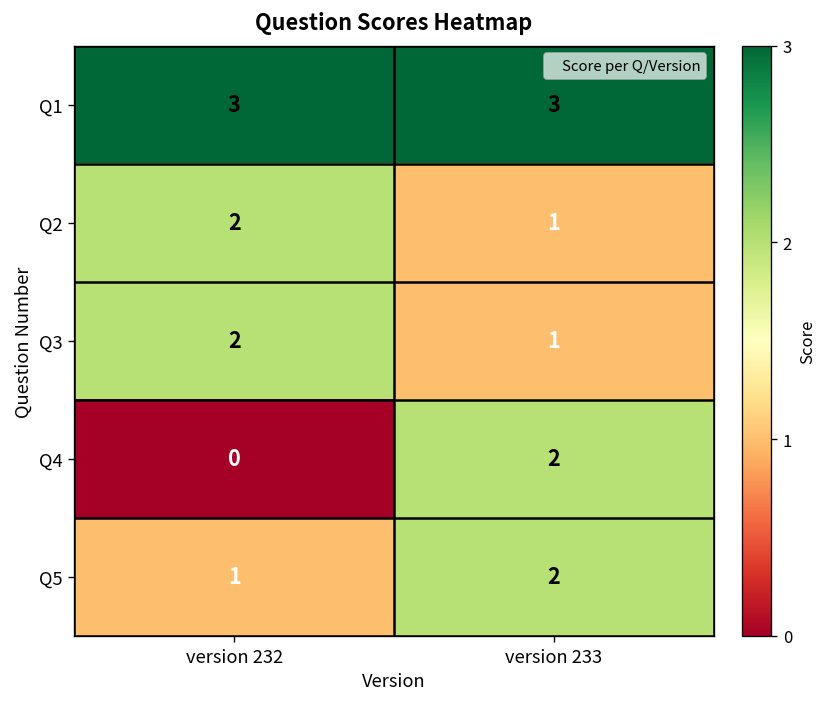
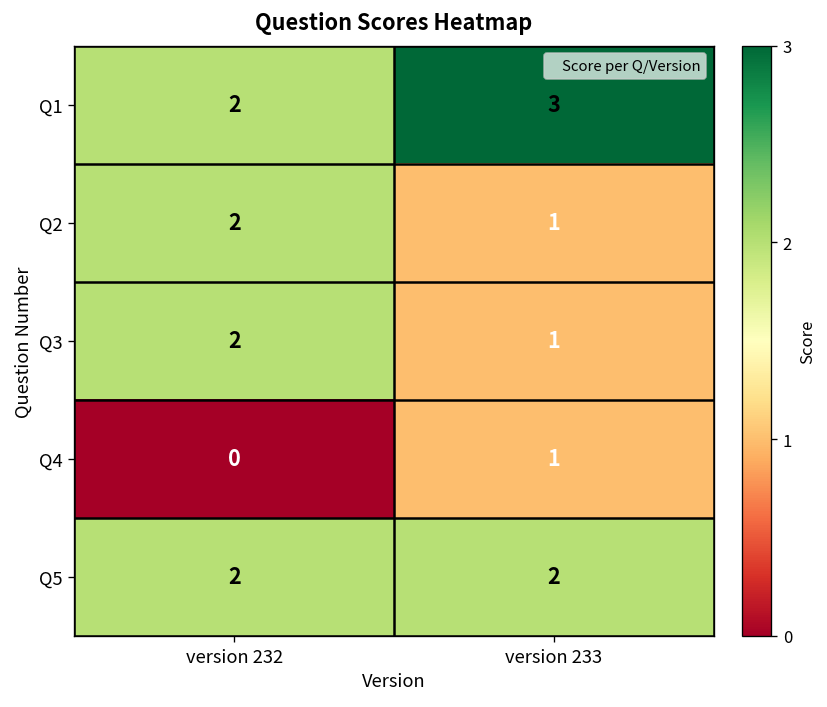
  {
    "Q1": {
-     "version 232": 3,
+     "version 232": 2,
      "version 233": 3
    },
    "Q2": {
      "version 232": 2,
      "version 233": 1
    },
    "Q3": {
      "version 232": 2,
      "version 233": 1
    },
    "Q4": {
      "version 232": 0,
-     "version 233": 2
+     "version 233": 1
    },
    "Q5": {
-     "version 232": 1,
+     "version 232": 2,
      "version 233": 2
    }
  }
